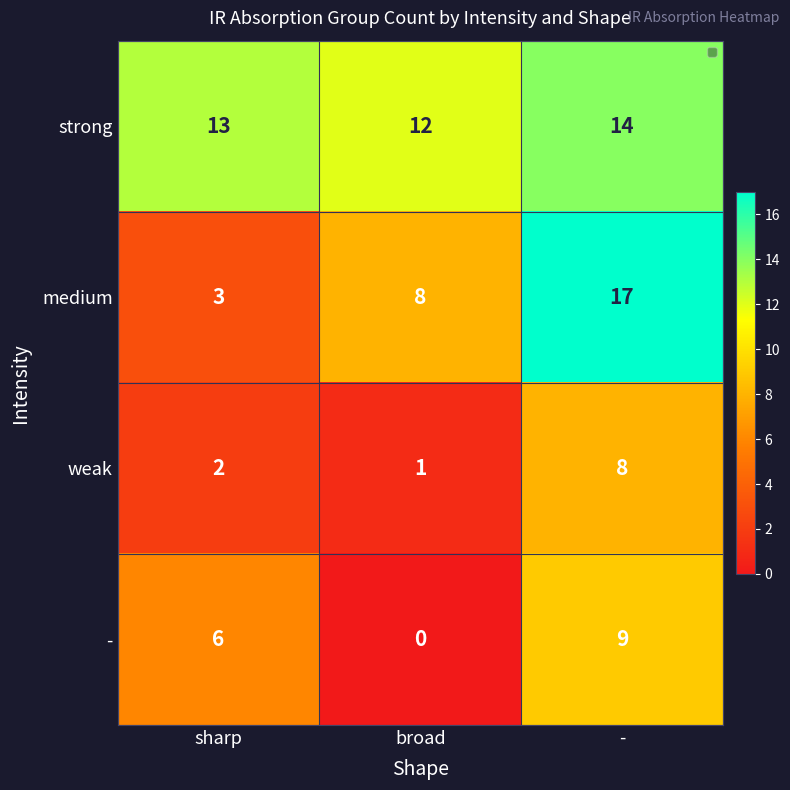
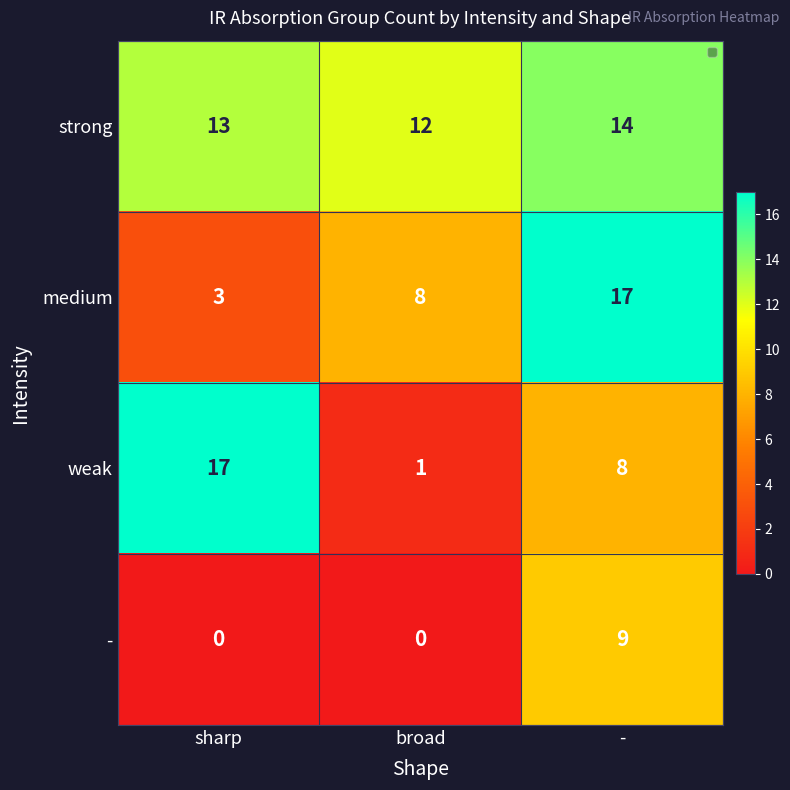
  {
    "strong": {
      "sharp": 13,
      "broad": 12,
      "-": 14
    },
    "medium": {
      "sharp": 3,
      "broad": 8,
      "-": 17
    },
    "weak": {
-     "sharp": 2,
+     "sharp": 17,
      "broad": 1,
      "-": 8
    },
    "-": {
-     "sharp": 6,
+     "sharp": 0,
      "broad": 0,
      "-": 9
    }
  }
